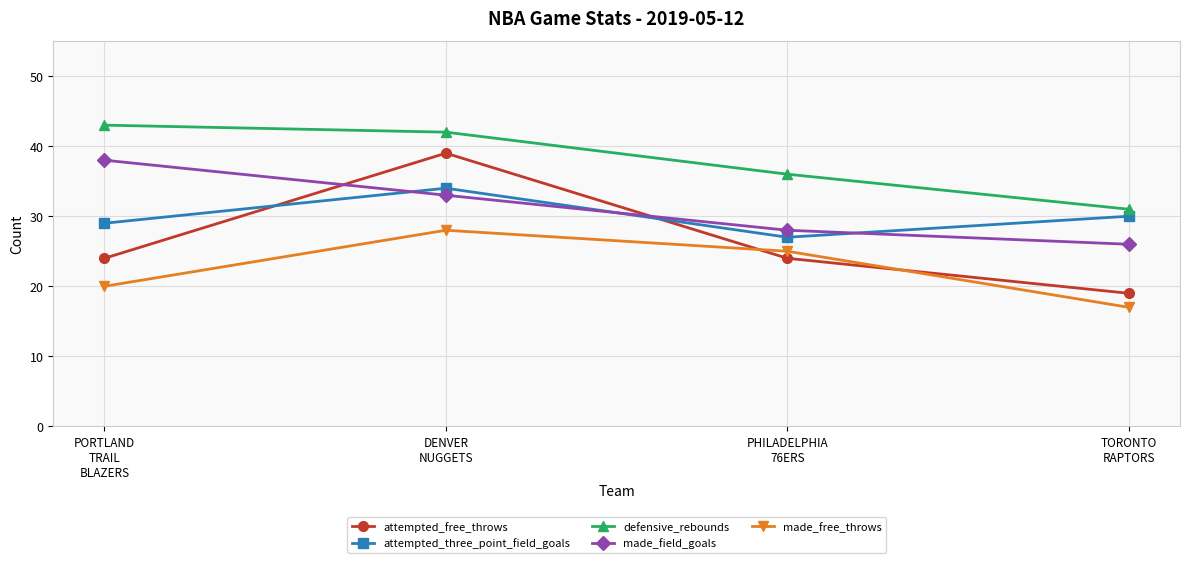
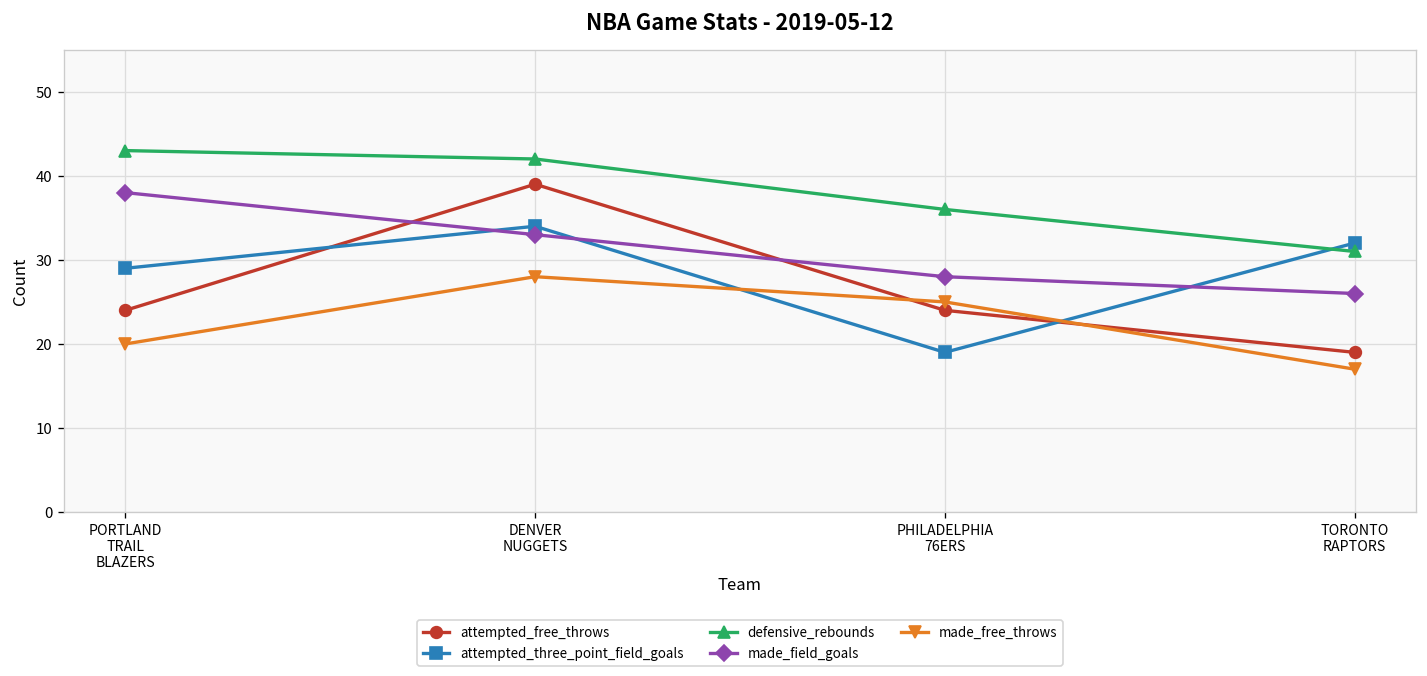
  {
    "attempted_free_throws": {
      "PORTLAND TRAIL BLAZERS": 24,
      "DENVER NUGGETS": 39,
      "PHILADELPHIA 76ERS": 24,
      "TORONTO RAPTORS": 19
    },
    "attempted_three_point_field_goals": {
      "PORTLAND TRAIL BLAZERS": 29,
      "DENVER NUGGETS": 34,
-     "PHILADELPHIA 76ERS": 27,
-     "TORONTO RAPTORS": 30
+     "PHILADELPHIA 76ERS": 19,
+     "TORONTO RAPTORS": 32
    },
    "defensive_rebounds": {
      "PORTLAND TRAIL BLAZERS": 43,
      "DENVER NUGGETS": 42,
      "PHILADELPHIA 76ERS": 36,
      "TORONTO RAPTORS": 31
    },
    "made_field_goals": {
      "PORTLAND TRAIL BLAZERS": 38,
      "DENVER NUGGETS": 33,
      "PHILADELPHIA 76ERS": 28,
      "TORONTO RAPTORS": 26
    },
    "made_free_throws": {
      "PORTLAND TRAIL BLAZERS": 20,
      "DENVER NUGGETS": 28,
      "PHILADELPHIA 76ERS": 25,
      "TORONTO RAPTORS": 17
    }
  }
